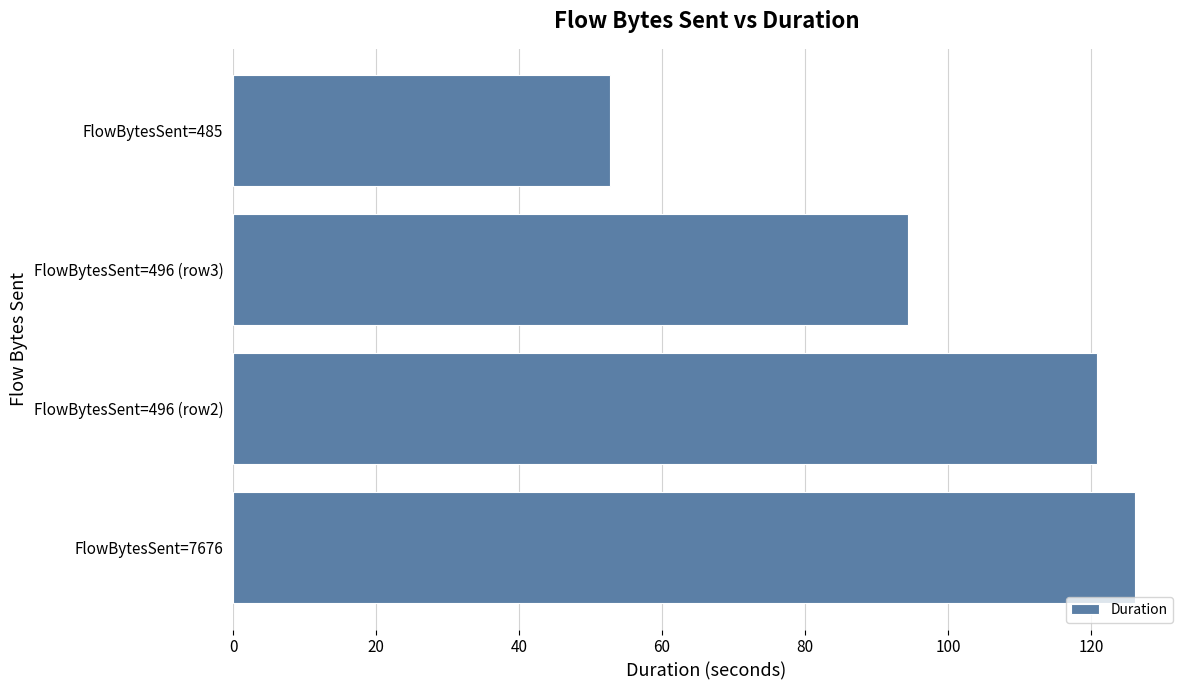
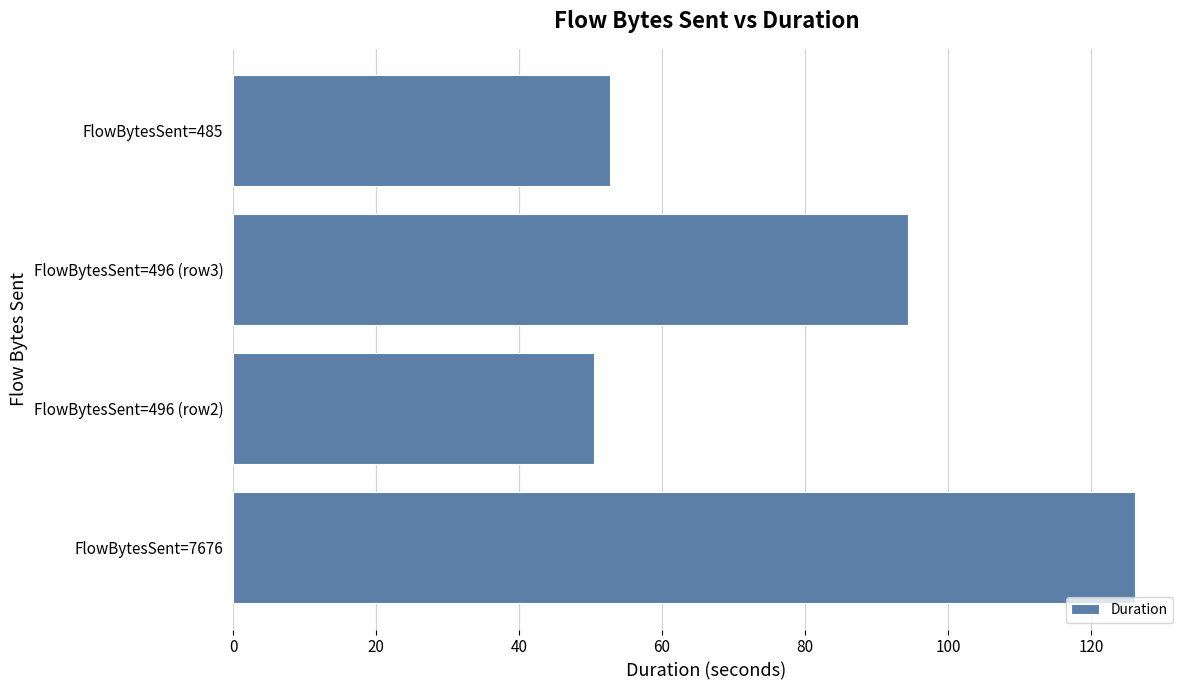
  {
    "FlowBytesSent=485": 53,
    "FlowBytesSent=496 (row3)": 94,
-   "FlowBytesSent=496 (row2)": 121,
+   "FlowBytesSent=496 (row2)": 50,
    "FlowBytesSent=7676": 126
  }
